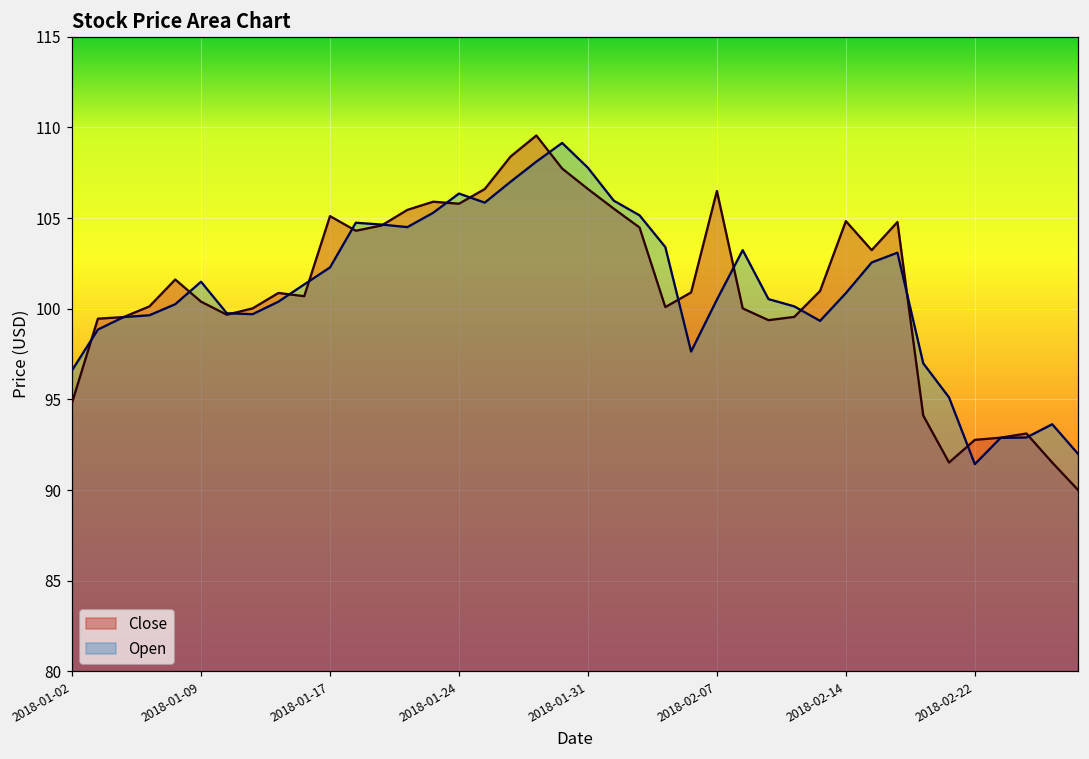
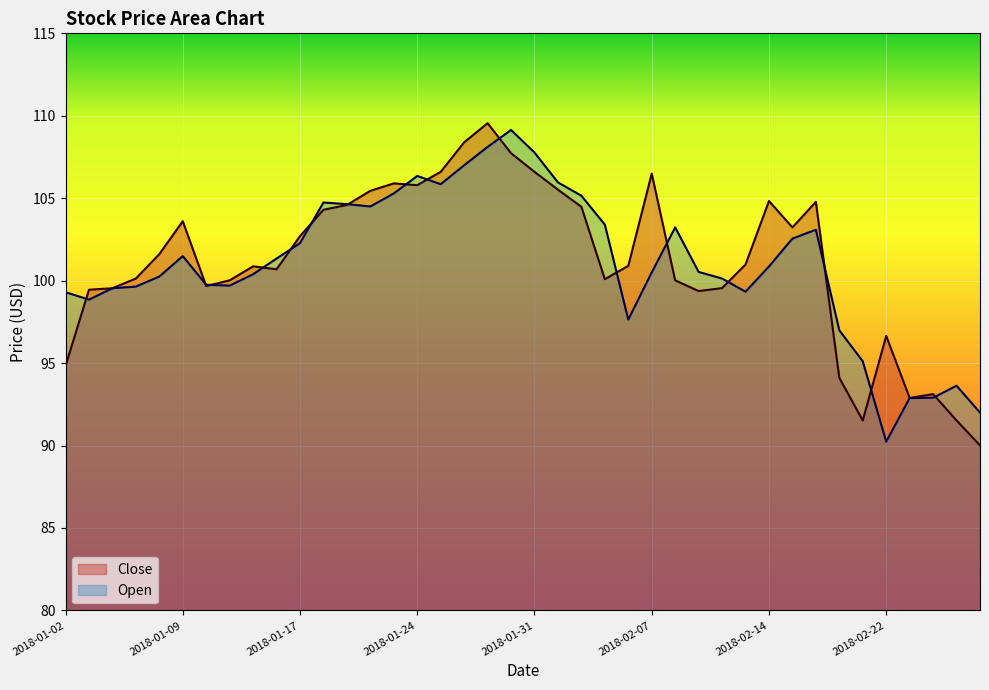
  {
    "Close": {
      "2018-01-02": 94.8,
-     "2018-01-09": 100.4,
-     "2018-01-17": 105.1,
+     "2018-01-09": 103.6,
+     "2018-01-17": 102.7,
      "2018-01-24": 105.8,
      "2018-01-31": 106.6,
      "2018-02-07": 106.5,
      "2018-02-14": 104.8,
-     "2018-02-22": 92.8
+     "2018-02-22": 96.7
    },
    "Open": {
-     "2018-01-02": 96.6,
+     "2018-01-02": 99.3,
      "2018-01-09": 101.5,
      "2018-01-17": 102.3,
      "2018-01-24": 106.3,
      "2018-01-31": 107.8,
      "2018-02-07": 100.5,
      "2018-02-14": 100.9,
-     "2018-02-22": 91.4
+     "2018-02-22": 90.2
    }
  }
